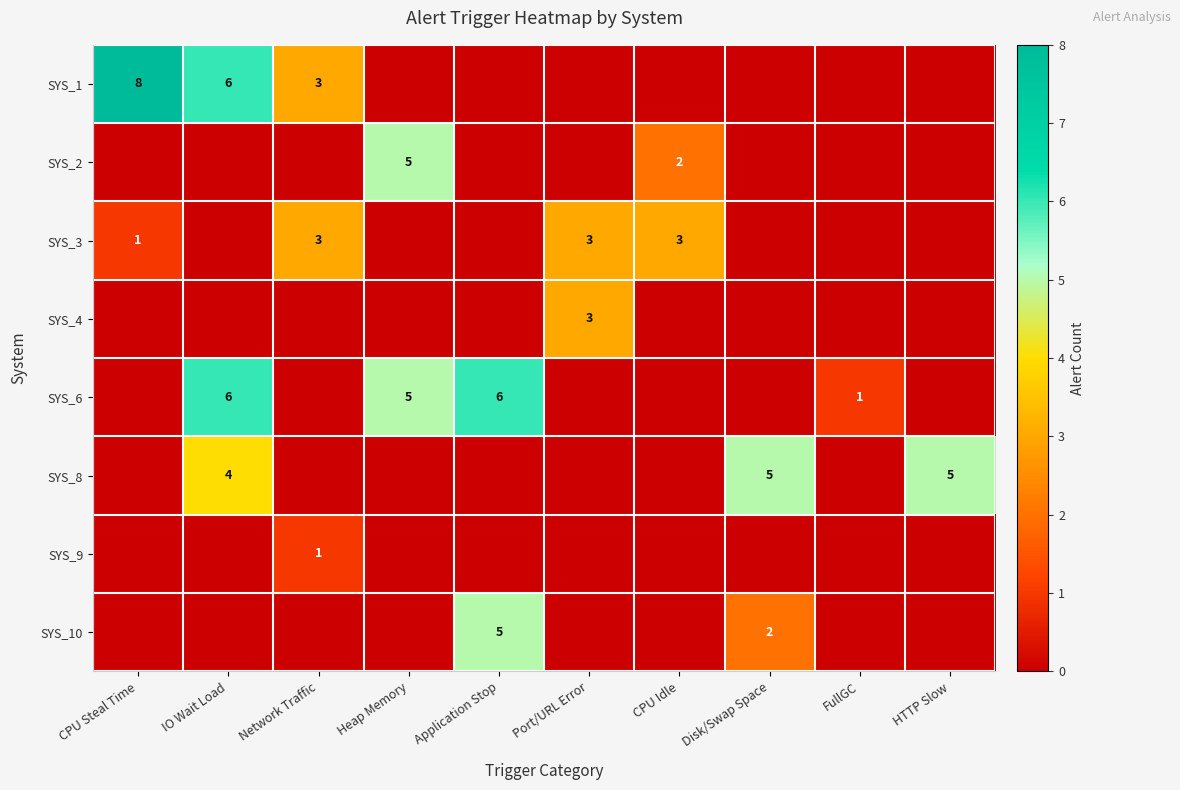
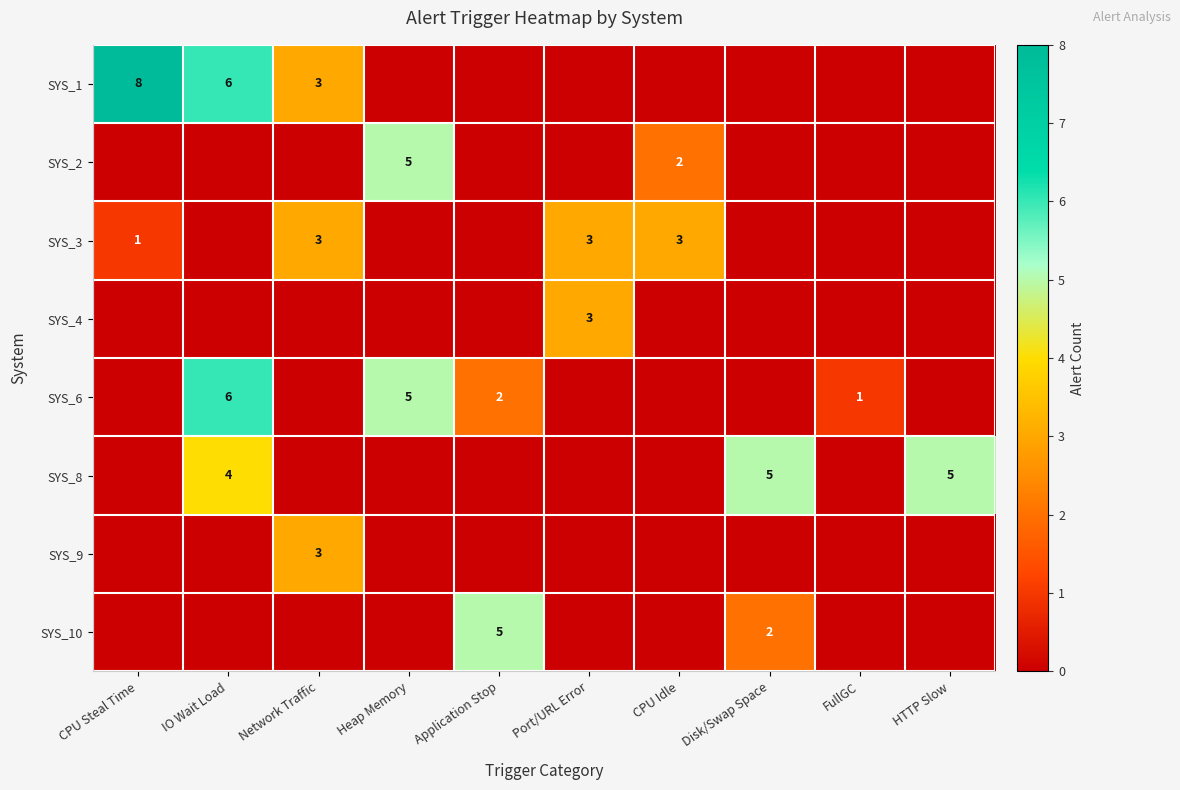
  {
    "SYS_1": {
      "CPU Steal Time": 8,
      "IO Wait Load": 6,
      "Network Traffic": 3
    },
    "SYS_2": {
      "Heap Memory": 5,
      "CPU Idle": 2
    },
    "SYS_3": {
      "CPU Steal Time": 1,
      "Network Traffic": 3,
      "Port/URL Error": 3,
      "CPU Idle": 3
    },
    "SYS_4": {
      "Port/URL Error": 3
    },
    "SYS_6": {
      "IO Wait Load": 6,
      "Heap Memory": 5,
-     "Application Stop": 6,
+     "Application Stop": 2,
      "FullGC": 1
    },
    "SYS_8": {
      "IO Wait Load": 4,
      "Disk/Swap Space": 5,
      "HTTP Slow": 5
    },
    "SYS_9": {
-     "Network Traffic": 1
+     "Network Traffic": 3
    },
    "SYS_10": {
      "Application Stop": 5,
      "Disk/Swap Space": 2
    }
  }
